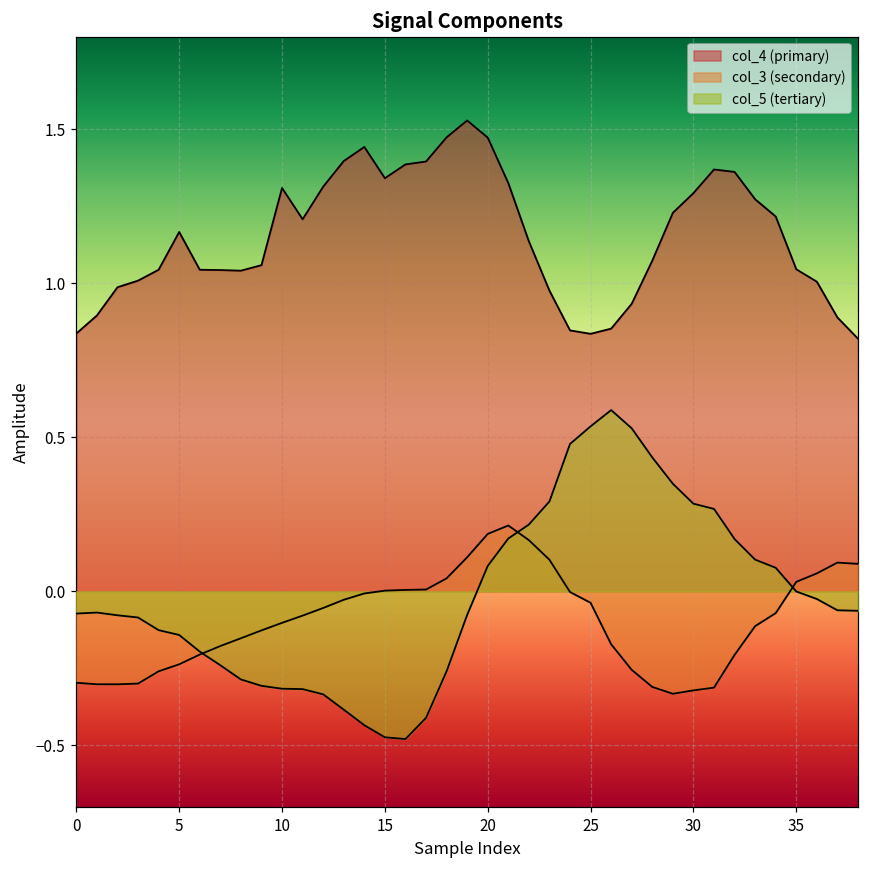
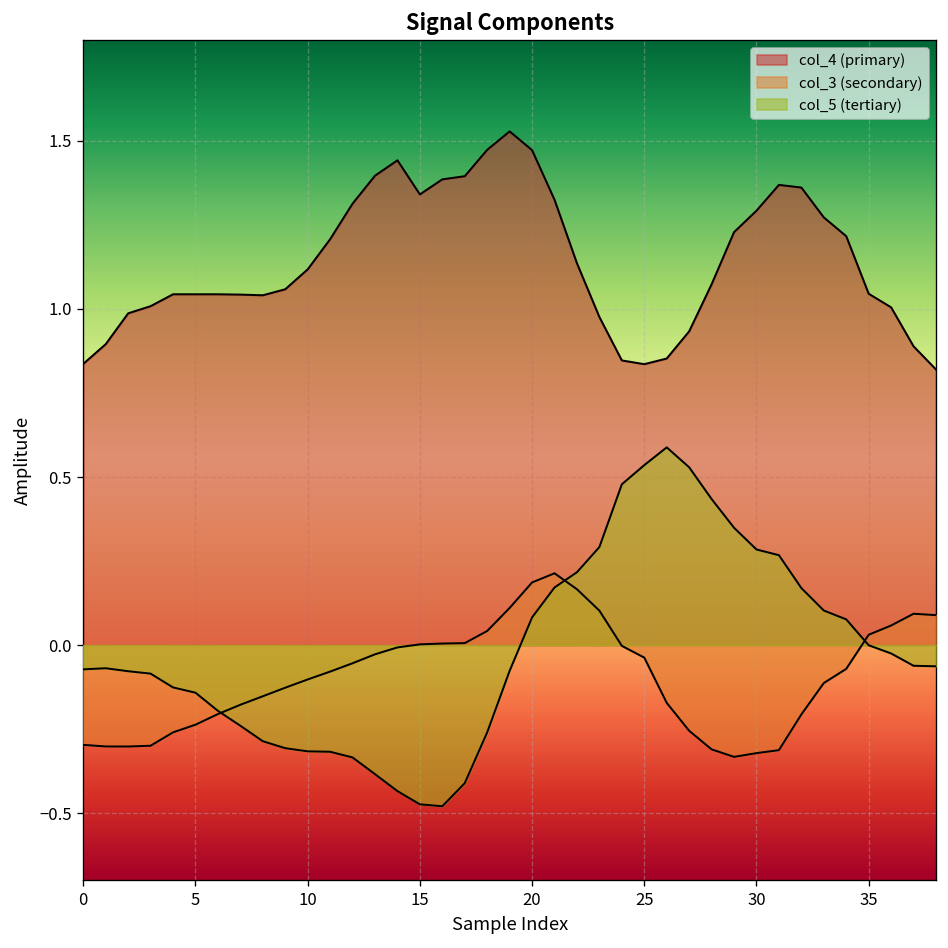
  {
    "col_4 (primary)": {
      "0": 0.84,
-     "5": 1.17,
-     "10": 1.31,
+     "5": 1.04,
+     "10": 1.12,
      "15": 1.34,
      "20": 1.47,
      "25": 0.84,
      "30": 1.29,
      "35": 1.05
    }
  }
